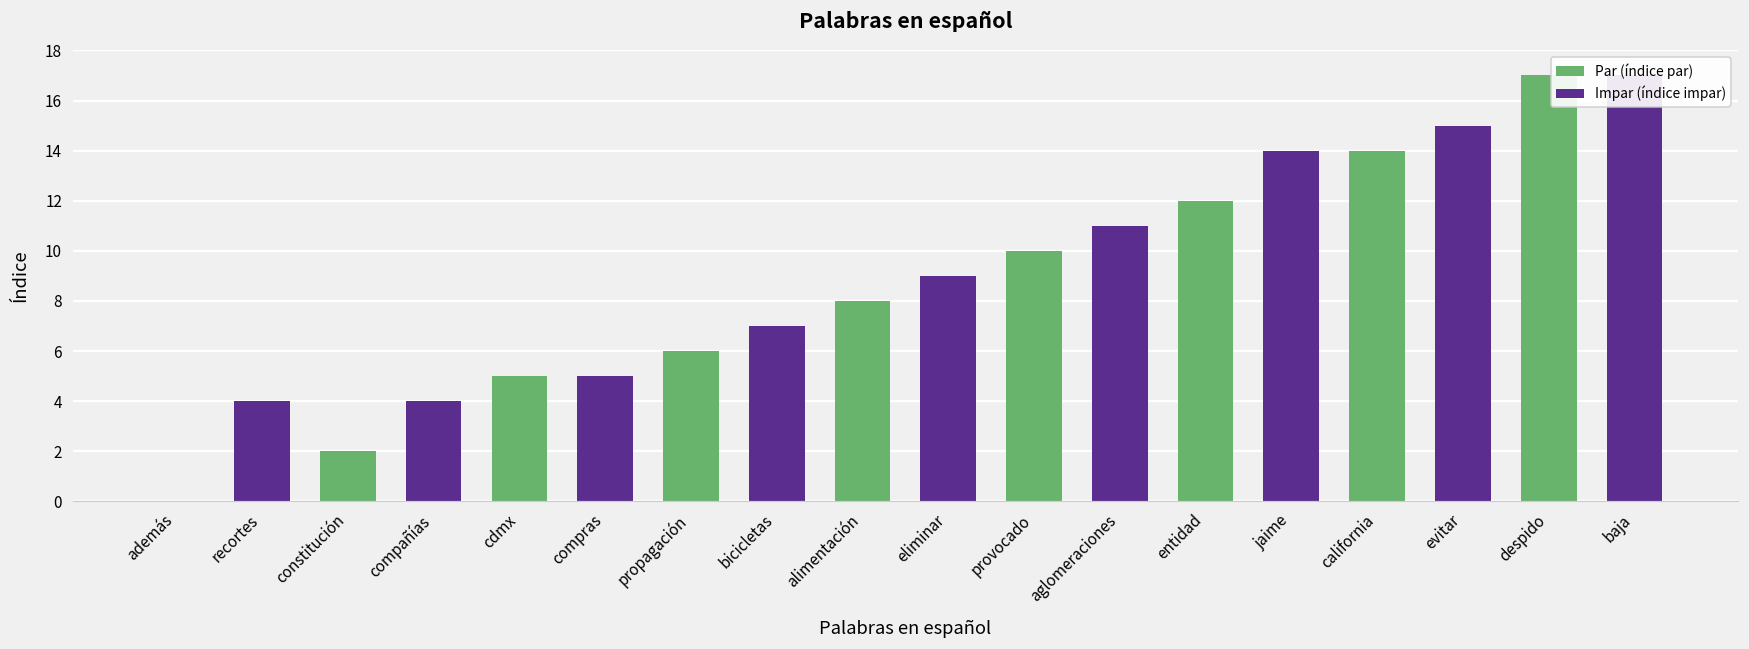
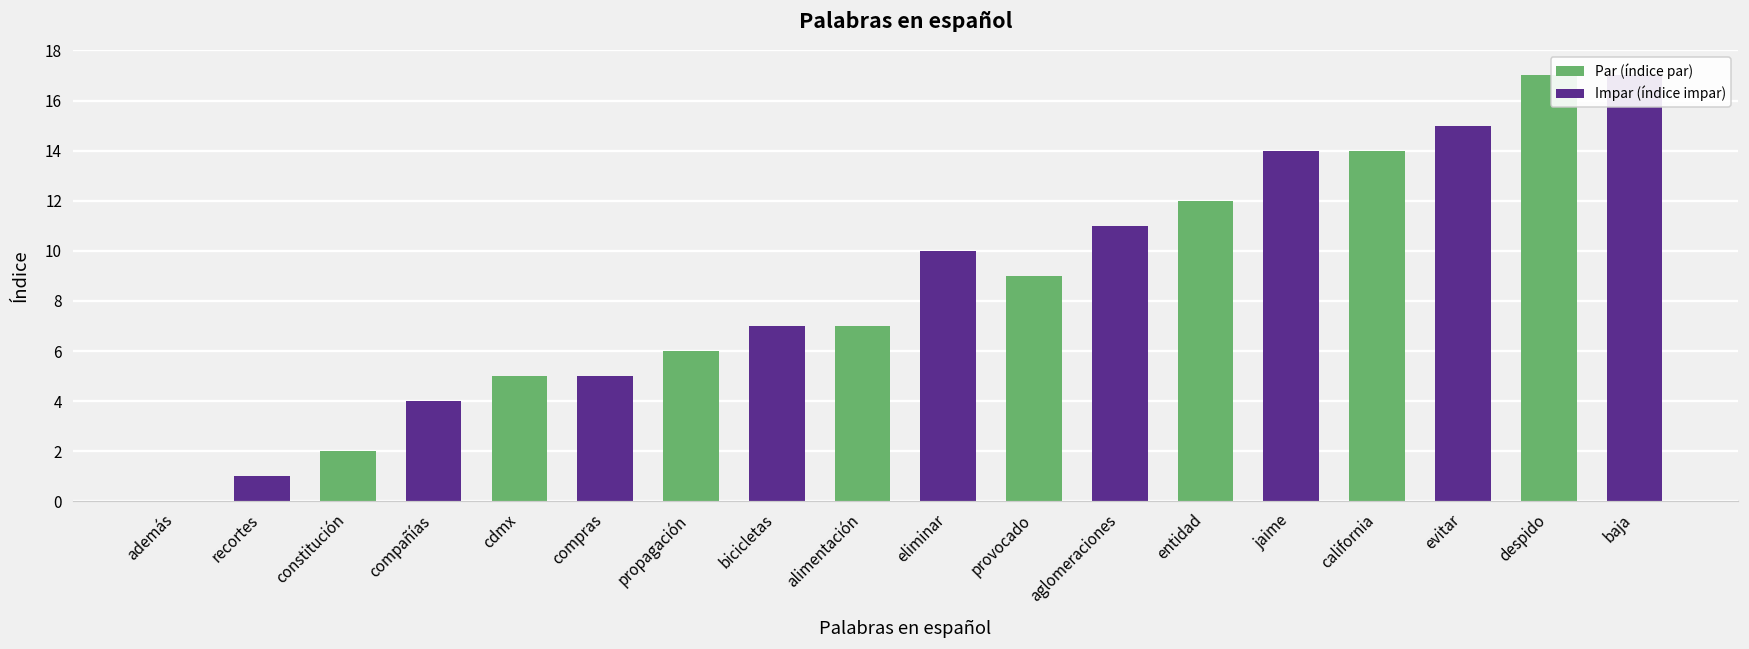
  {
    "además": 0,
-   "recortes": 4,
+   "recortes": 1,
    "constitución": 2,
    "compañías": 4,
    "cdmx": 5,
    "compras": 5,
    "propagación": 6,
    "bicicletas": 7,
-   "alimentación": 8,
-   "eliminar": 9,
-   "provocado": 10,
+   "alimentación": 7,
+   "eliminar": 10,
+   "provocado": 9,
    "aglomeraciones": 11,
    "entidad": 12,
    "jaime": 14,
    "california": 14,
    "evitar": 15,
    "despido": 17
  }
